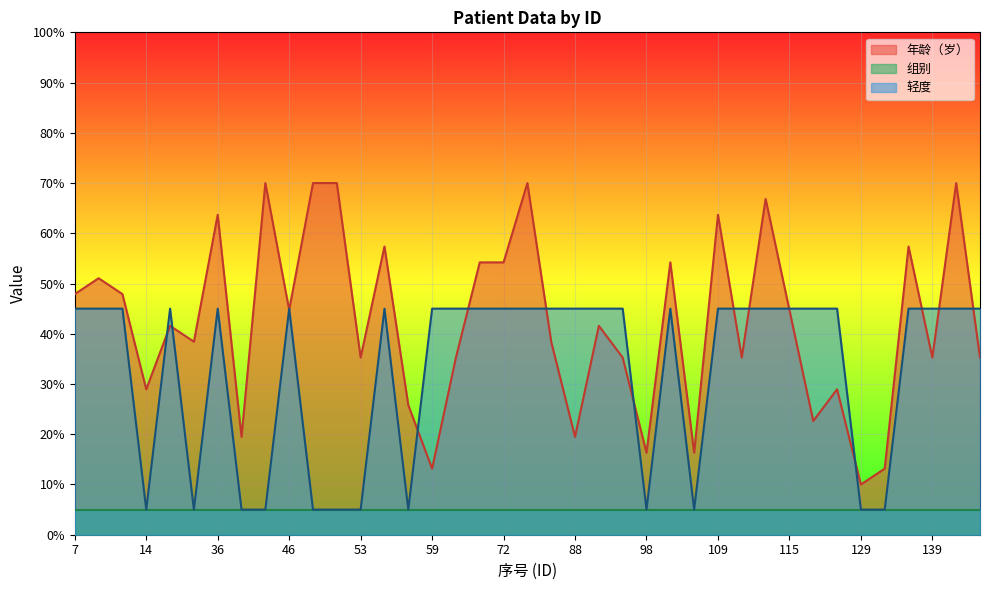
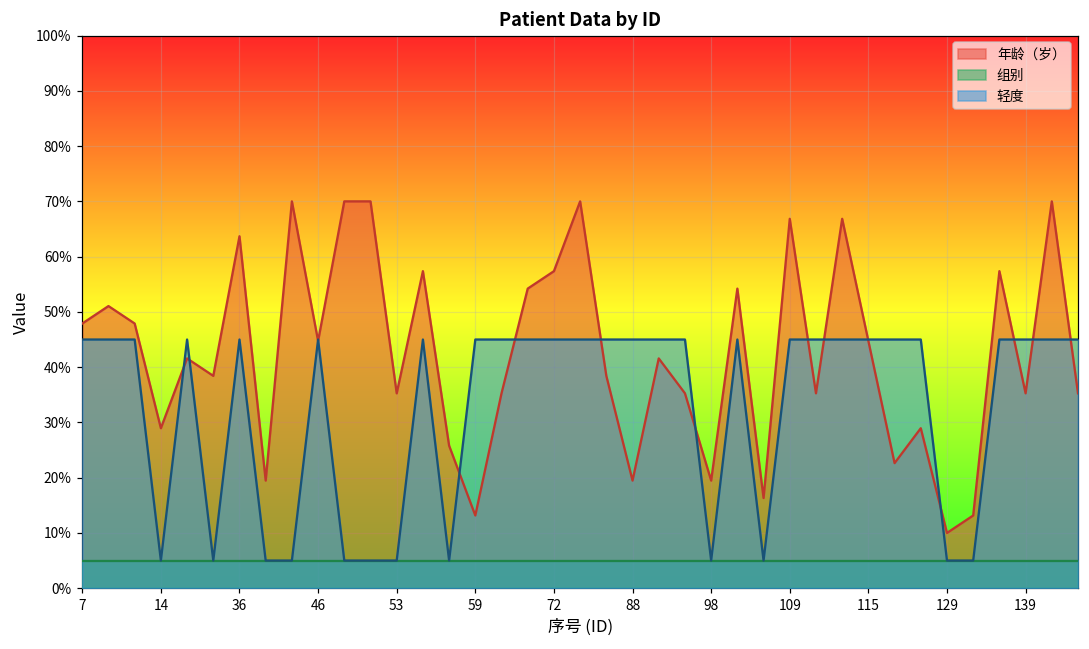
  {
    "年龄（岁）": {
      "36": "64%",
      "53": "35%",
      "59": "13%",
-     "72": "54%",
+     "72": "57%",
      "88": "19%",
-     "98": "16%",
-     "109": "64%",
+     "98": "19%",
+     "109": "67%",
      "129": "10%",
      "139": "35%"
    },
    "组别": {
      "36": "5%",
      "46": "5%",
      "59": "5%",
      "72": "5%",
      "88": "5%",
      "109": "5%",
      "115": "5%",
      "139": "5%"
    },
    "轻度": {
      "36": "45%",
      "59": "45%",
      "72": "45%",
      "88": "45%",
      "109": "45%",
      "139": "45%"
    }
  }
